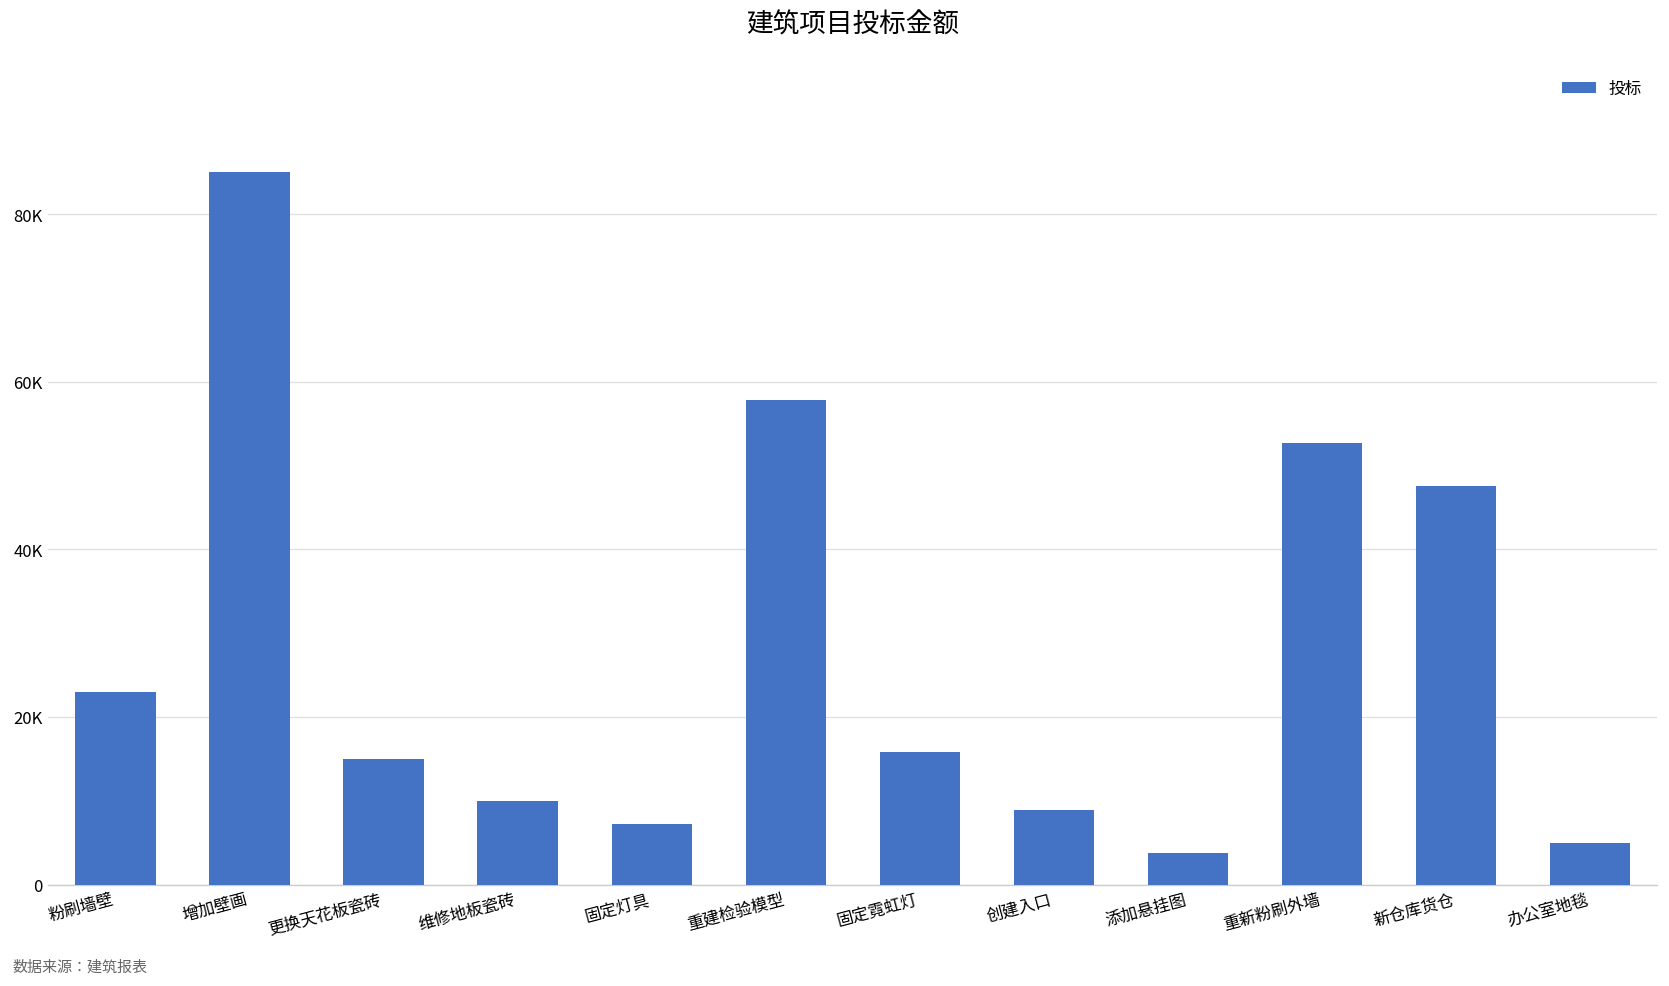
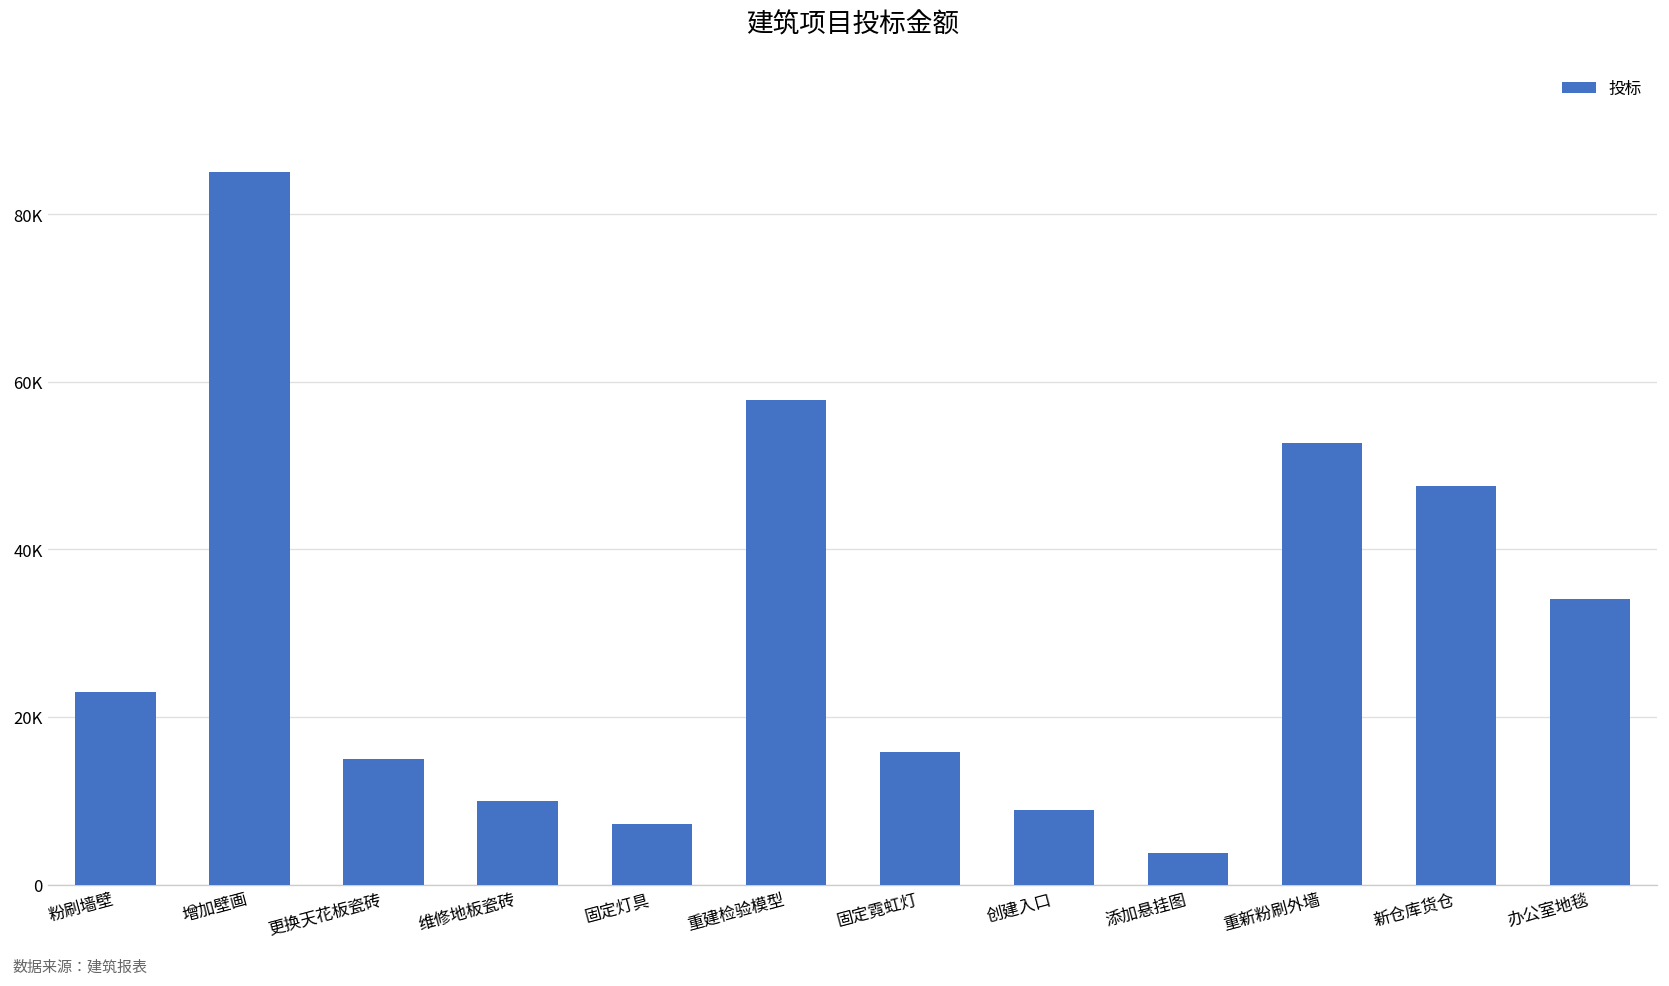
  {
    "粉刷墙壁": 23000,
    "增加壁画": 85000,
    "更换天花板瓷砖": 15000,
    "维修地板瓷砖": 10000,
    "固定灯具": 7000,
    "重建检验模型": 58000,
    "固定霓虹灯": 16000,
    "创建入口": 9000,
    "添加悬挂图": 4000,
    "重新粉刷外墙": 53000,
    "新仓库货仓": 48000,
-   "办公室地毯": 5000
+   "办公室地毯": 34000
  }
